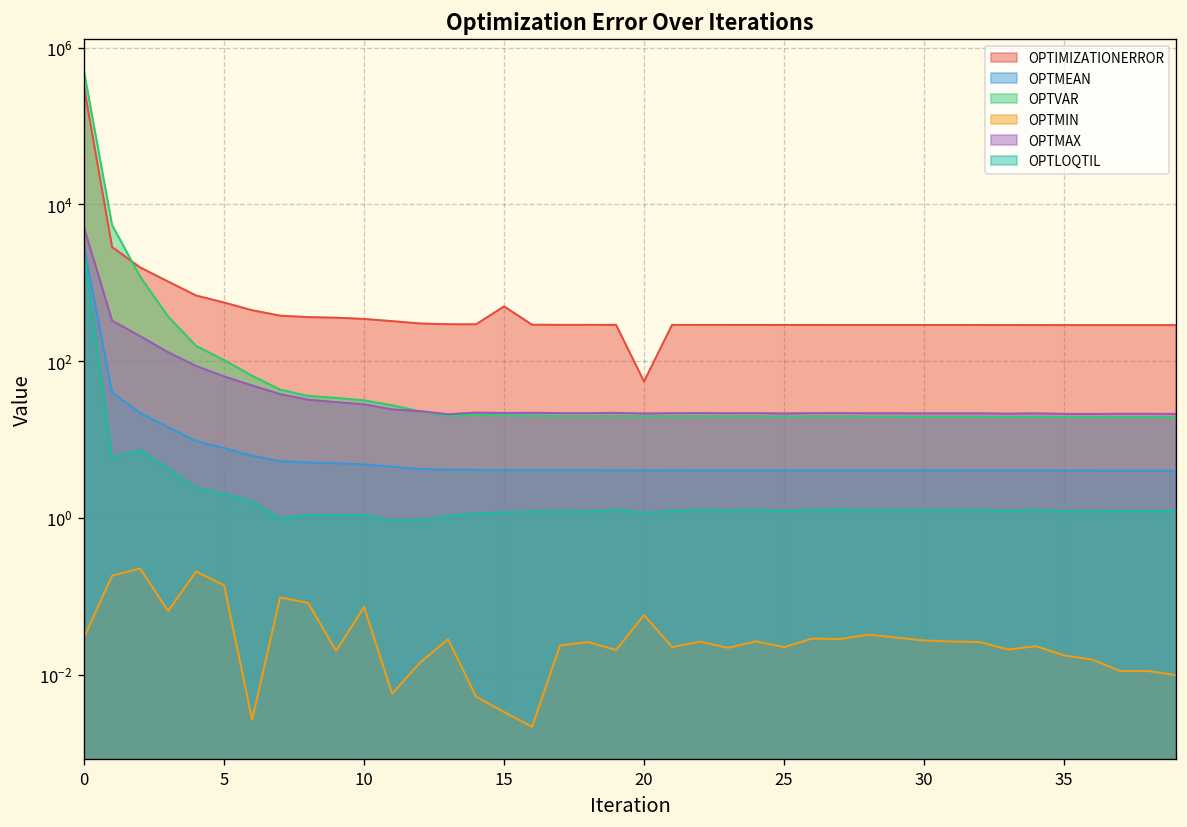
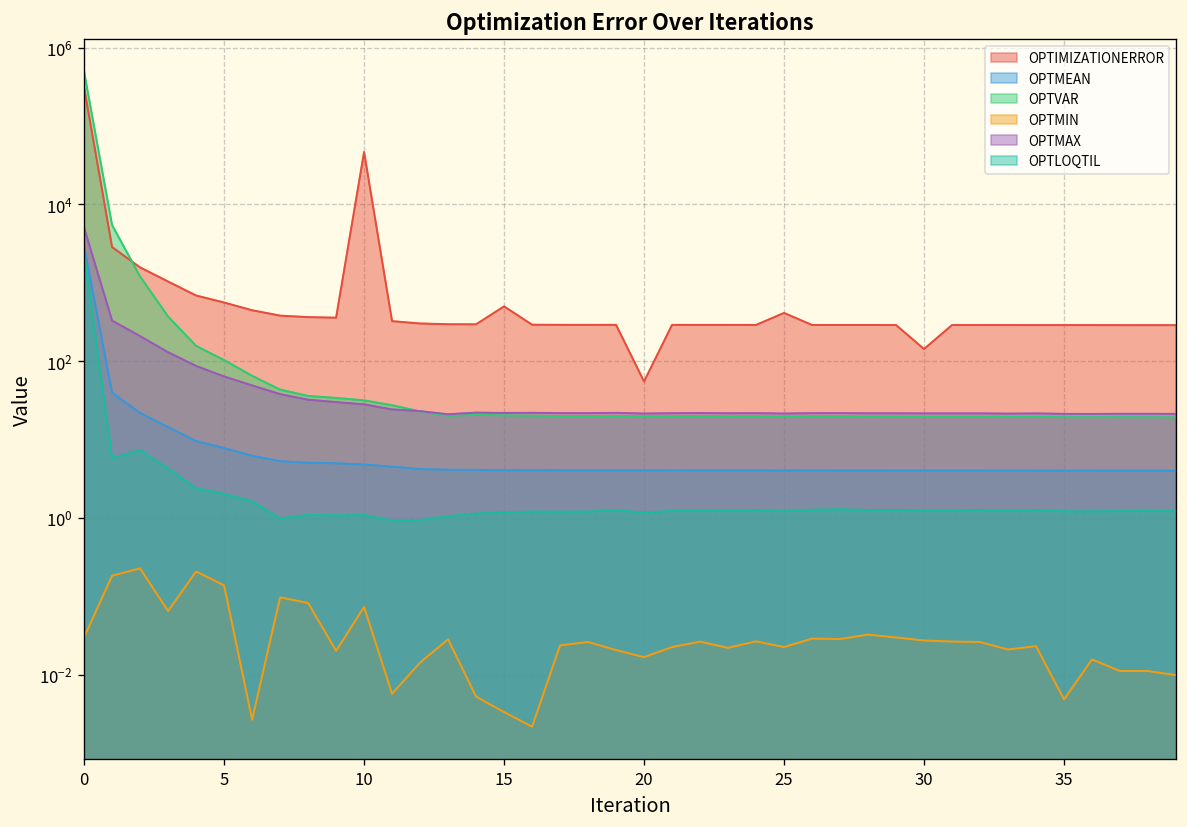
  {
    "OPTIMIZATIONERROR": {
      "0": 300000,
      "5": 600,
-     "10": 300,
+     "10": 50000,
      "15": 500,
      "20": 50,
-     "25": 300,
-     "30": 300,
+     "25": 400,
+     "30": 140,
      "35": 300
    },
    "OPTMIN": {
      "0": 0.03,
      "5": 0.14,
      "10": 0.07,
      "15": 0.003,
-     "20": 0.06,
+     "20": 0.017,
      "25": 0.022,
      "30": 0.027,
-     "35": 0.018
+     "35": 0.005
    },
    "OPTMAX": {
      "0": 5000,
      "5": 60,
      "10": 28,
      "30": 22,
      "35": 21
    }
  }
